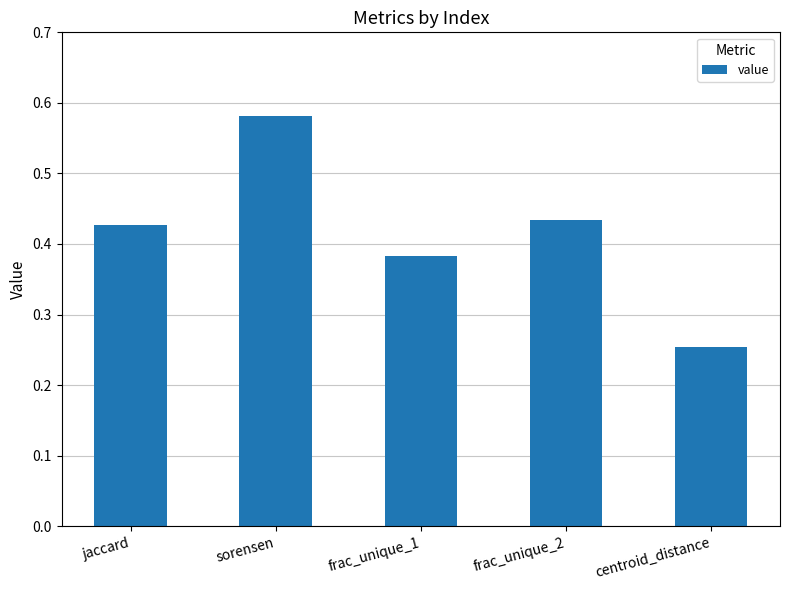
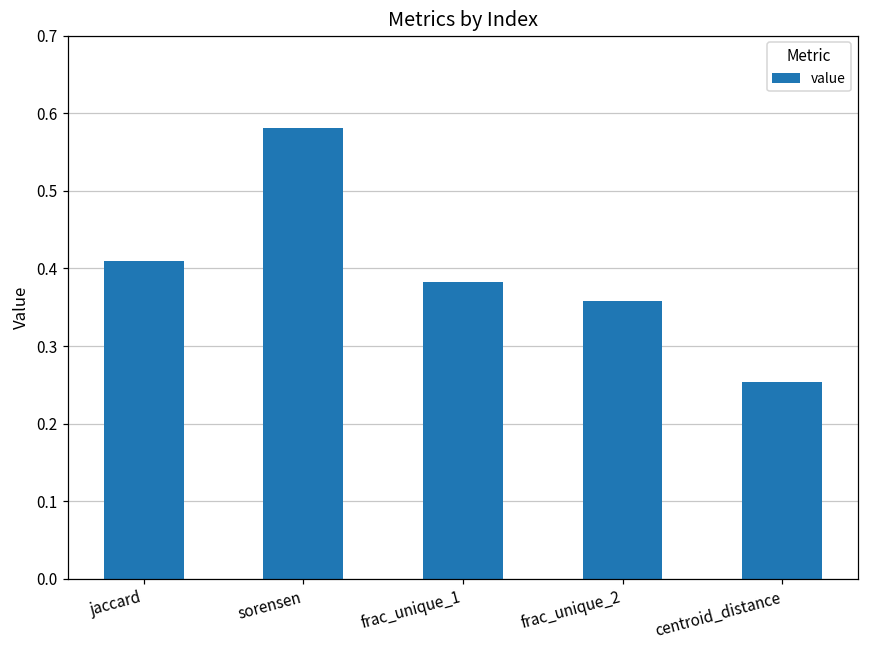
  {
-   "jaccard": 0.43,
+   "jaccard": 0.41,
    "sorensen": 0.58,
    "frac_unique_1": 0.38,
-   "frac_unique_2": 0.43,
+   "frac_unique_2": 0.36,
    "centroid_distance": 0.25
  }
